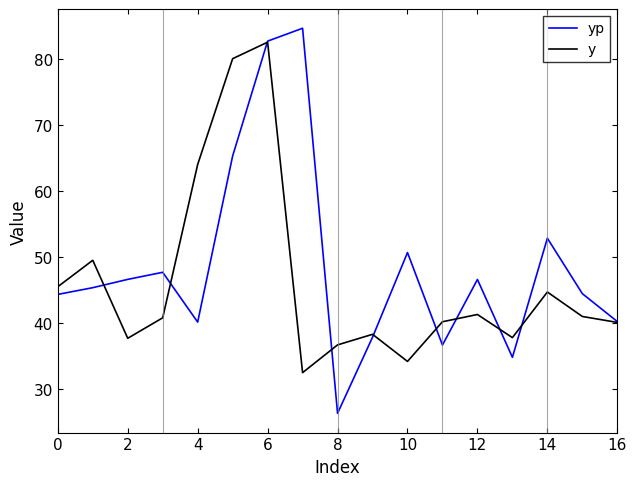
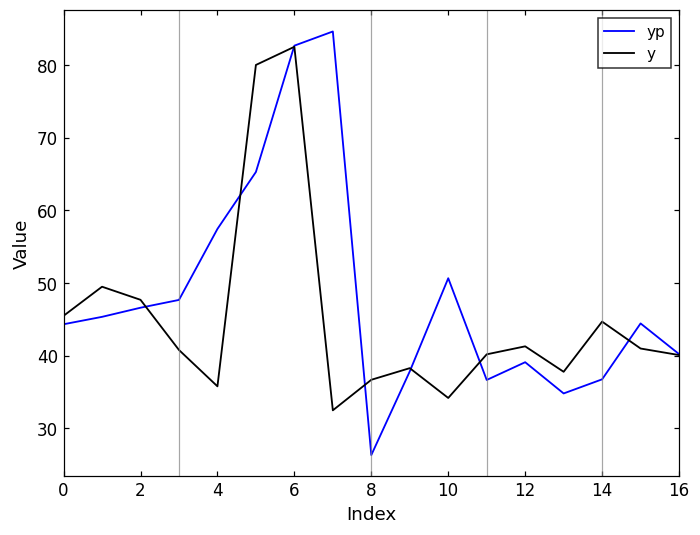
  {
    "yp": {
      "0": 44,
      "2": 47,
-     "4": 40,
+     "4": 57,
      "8": 26,
      "10": 51,
-     "12": 47,
-     "14": 53
+     "12": 39,
+     "14": 37
    },
    "y": {
      "0": 46,
-     "2": 38,
-     "4": 64,
+     "2": 48,
+     "4": 36,
      "8": 37,
      "10": 34,
      "12": 41,
      "14": 45
    }
  }
